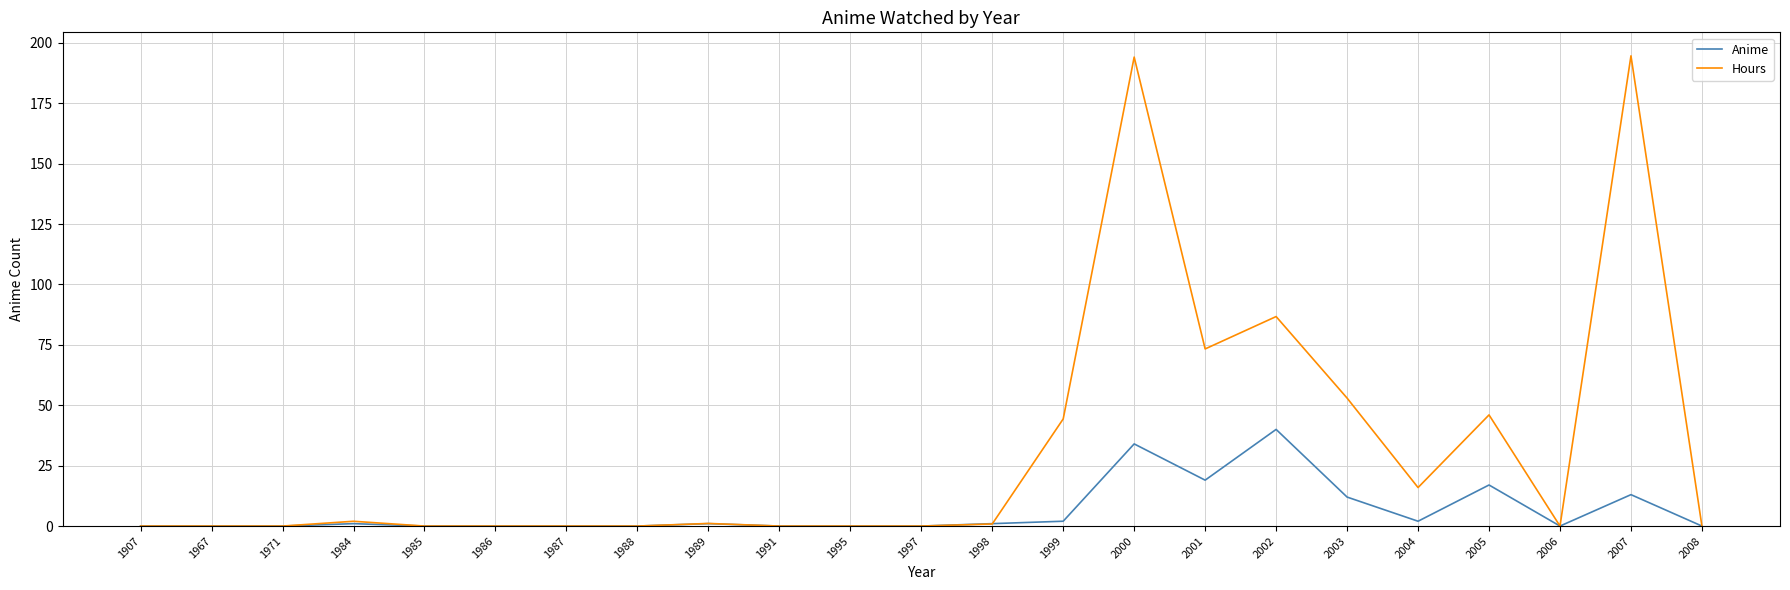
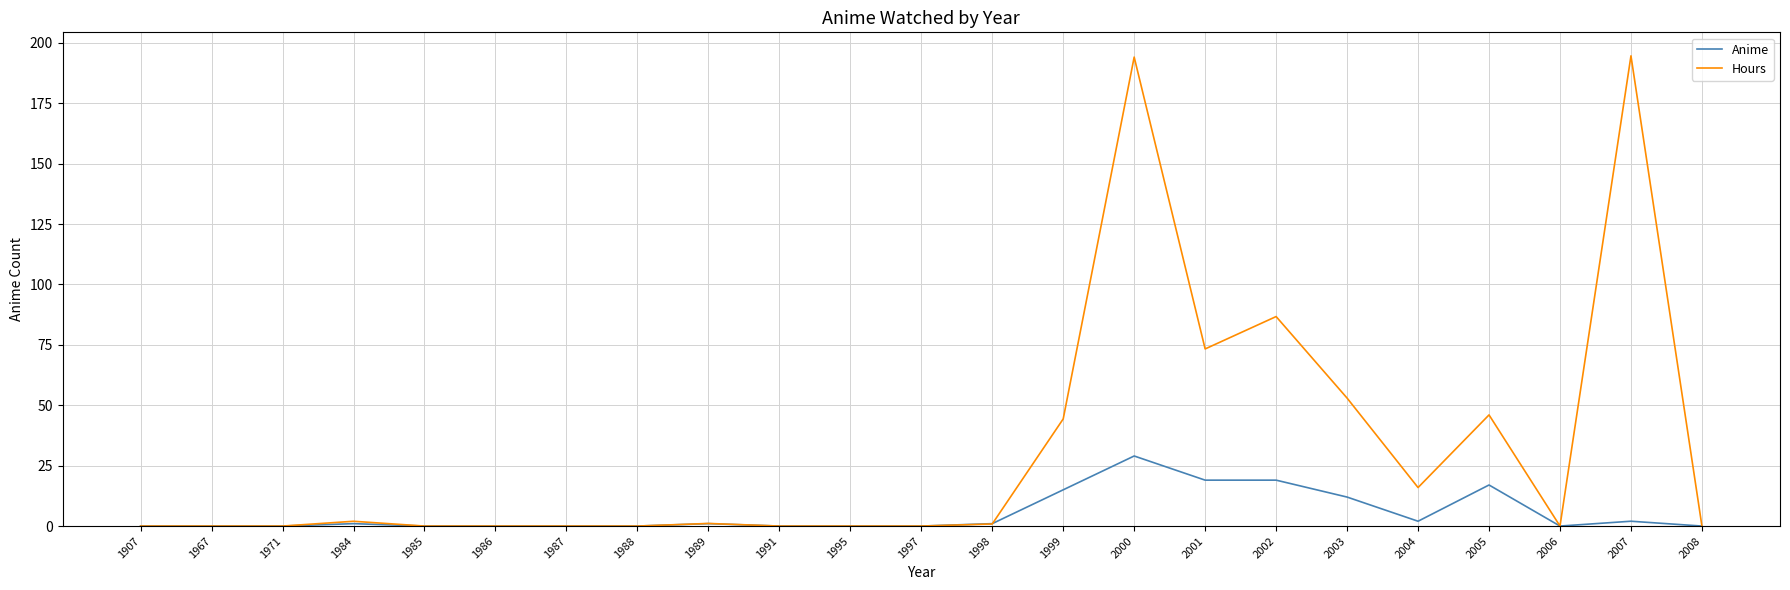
  {
    "Anime": {
-     "1999": 2,
-     "2000": 34,
+     "1999": 15,
+     "2000": 29,
      "2001": 19,
-     "2002": 40,
+     "2002": 19,
      "2003": 12,
      "2004": 2,
      "2005": 17,
-     "2007": 13
+     "2007": 2
    },
    "Hours": {
      "1999": 44,
      "2000": 194,
      "2001": 73,
      "2002": 87,
      "2003": 53,
      "2004": 16,
      "2005": 46,
      "2007": 195
    }
  }
